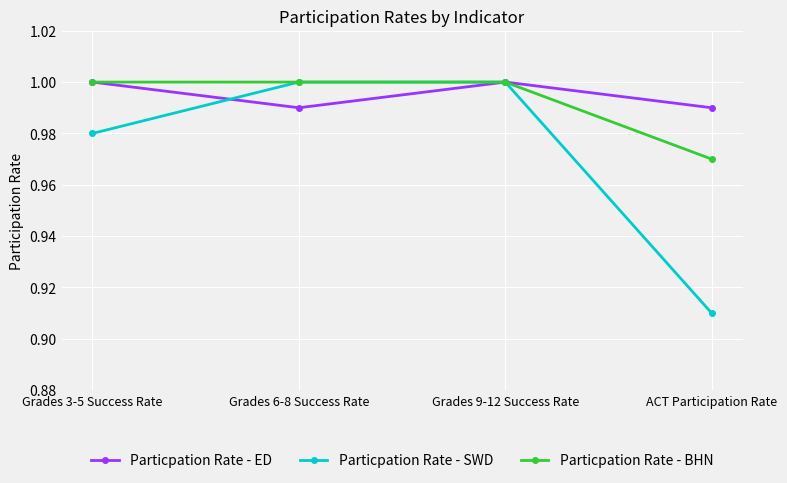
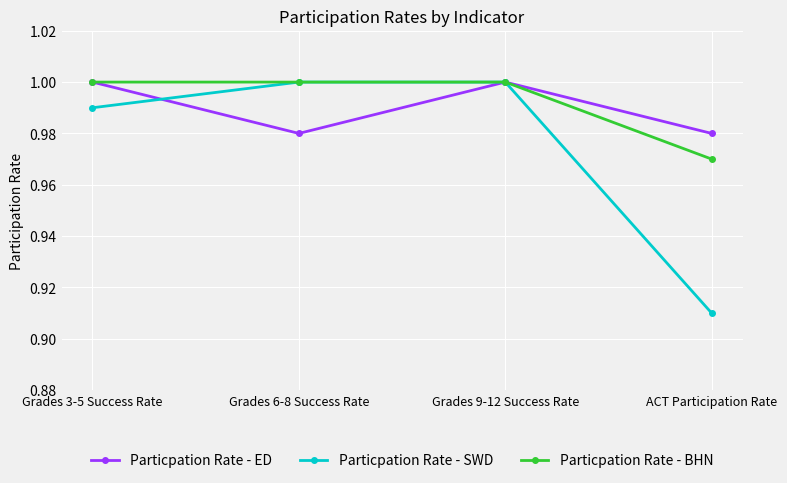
  {
    "Particpation Rate - ED": {
-     "Grades 6-8 Success Rate": 0.99,
-     "ACT Participation Rate": 0.99
+     "Grades 6-8 Success Rate": 0.98,
+     "ACT Participation Rate": 0.98
    },
    "Particpation Rate - SWD": {
-     "Grades 3-5 Success Rate": 0.98,
+     "Grades 3-5 Success Rate": 0.99,
      "ACT Participation Rate": 0.91
    },
    "Particpation Rate - BHN": {
      "ACT Participation Rate": 0.97
    }
  }
